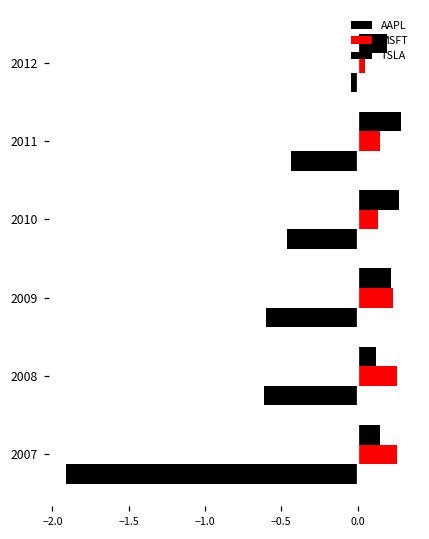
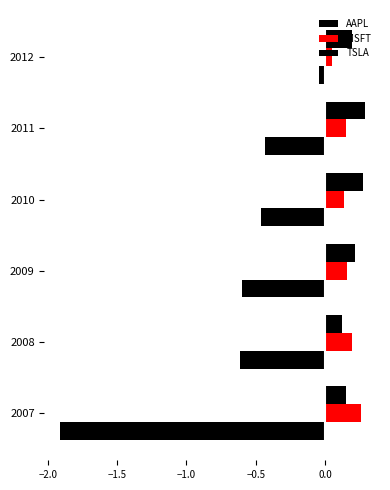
  {
    "MSFT": {
      "2012": 0.05,
      "2011": 0.15,
      "2010": 0.13,
-     "2009": 0.23,
-     "2008": 0.26,
+     "2009": 0.15,
+     "2008": 0.19,
      "2007": 0.26
    }
  }
